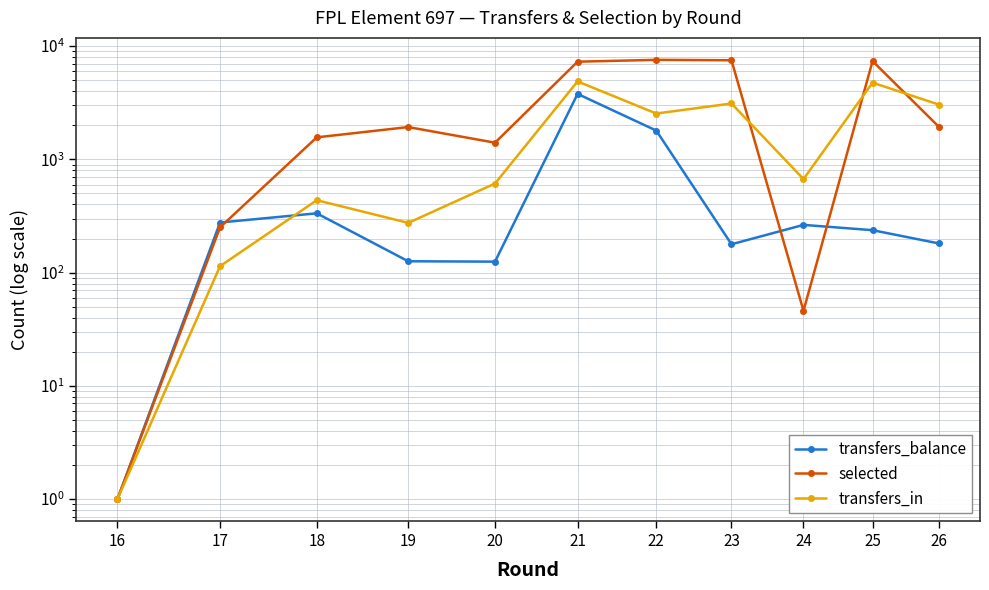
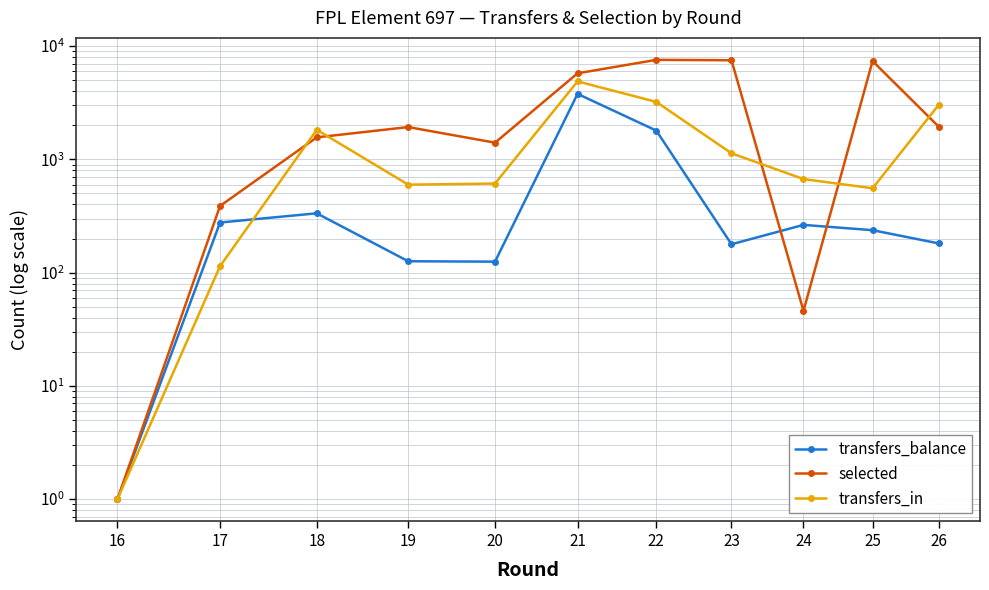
  {
    "transfers_balance": {
      "17": 280,
      "18": 330,
      "19": 130,
      "20": 130,
      "21": 3800,
      "22": 1800,
      "23": 180,
      "24": 260,
      "25": 240,
      "26": 180
    },
    "selected": {
-     "17": 250,
+     "17": 390,
      "18": 1600,
      "19": 1900,
      "20": 1400,
-     "21": 7000,
+     "21": 6000,
      "22": 8000,
      "23": 8000,
      "24": 46,
      "25": 7000,
      "26": 1900
    },
    "transfers_in": {
      "17": 110,
-     "18": 440,
-     "19": 280,
+     "18": 1800,
+     "19": 600,
      "20": 600,
      "21": 4900,
-     "22": 2500,
-     "23": 3100,
+     "22": 3200,
+     "23": 1100,
      "24": 700,
-     "25": 4800,
+     "25": 600,
      "26": 3000
    }
  }
